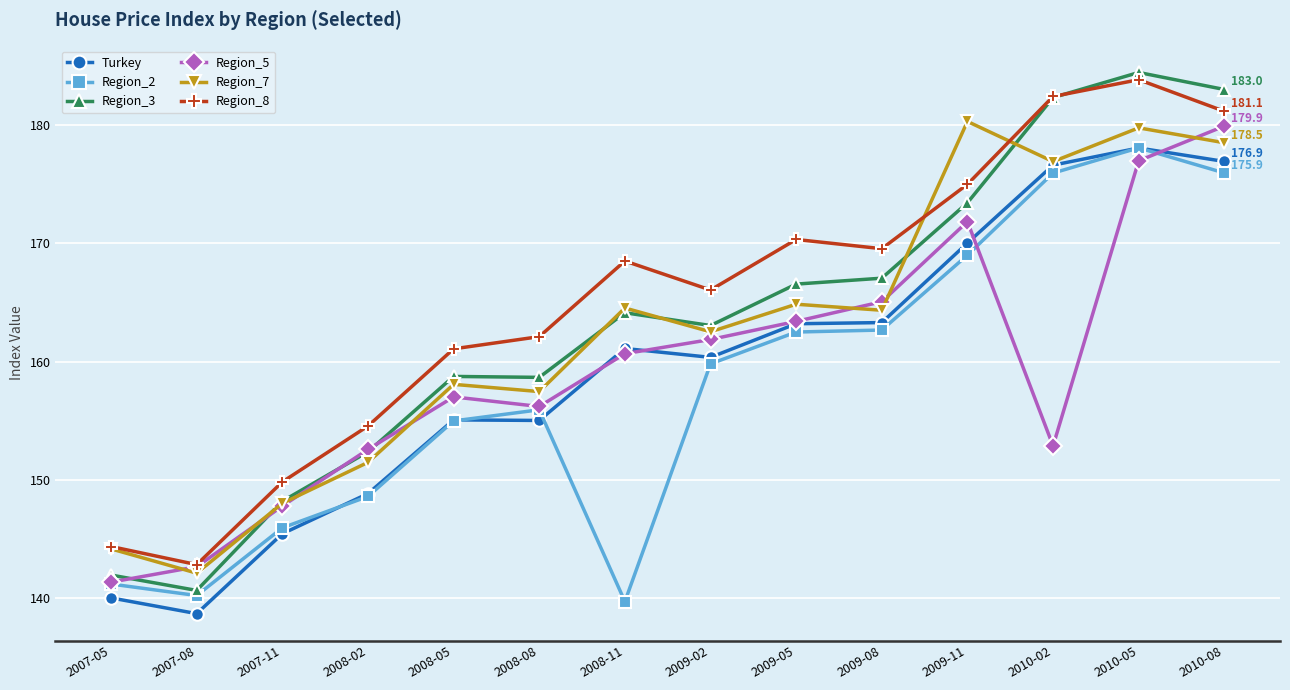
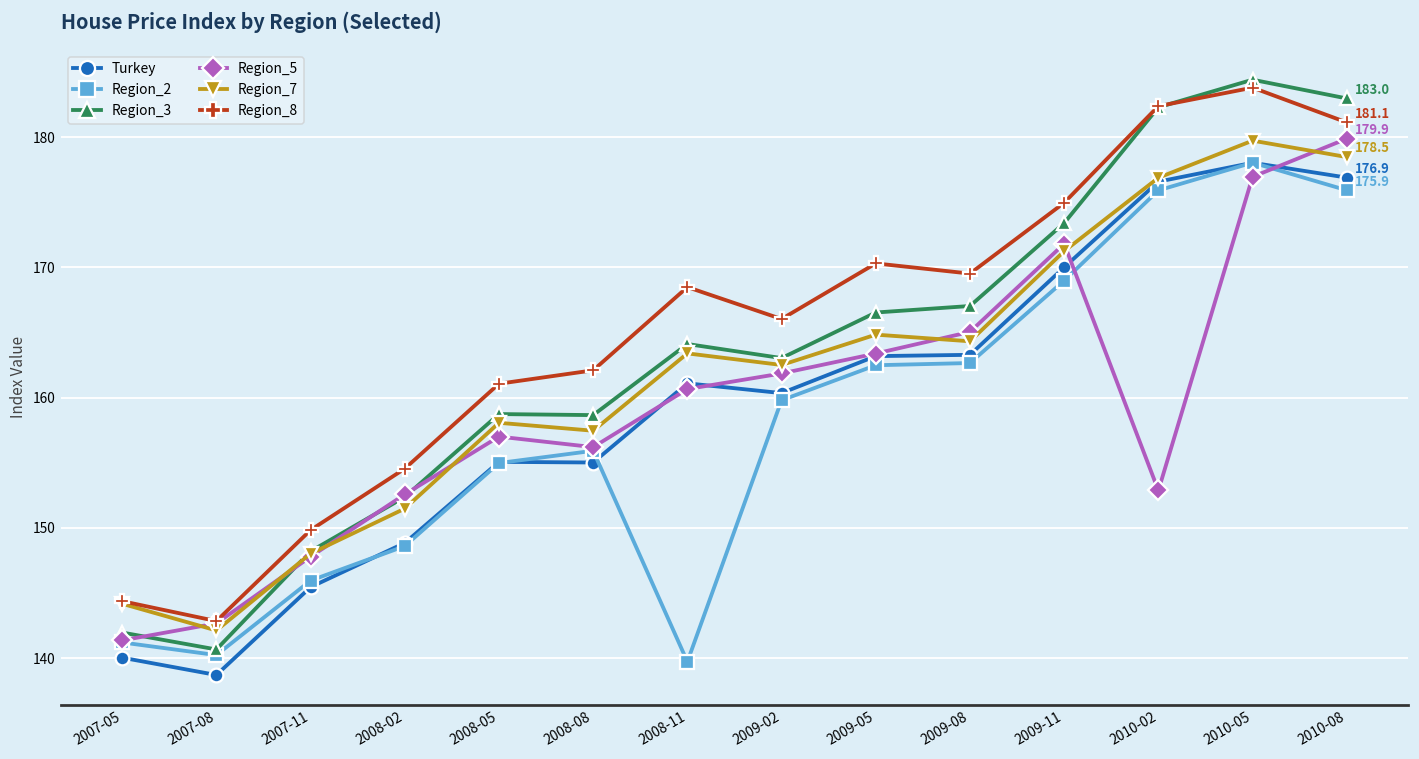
  {
    "Turkey": {
      "2010-08": 176.9
    },
    "Region_2": {
      "2010-08": 175.9
    },
    "Region_3": {
      "2010-08": 183.0
    },
    "Region_5": {
      "2010-08": 179.9
    },
    "Region_7": {
      "2007-08": 142.1,
      "2008-02": 151.5,
      "2008-05": 158.1,
      "2008-08": 157.5,
-     "2008-11": 164.5,
+     "2008-11": 163.4,
      "2009-02": 162.5,
      "2009-05": 164.8,
      "2009-08": 164.3,
-     "2009-11": 180.3,
+     "2009-11": 171.3,
      "2010-02": 176.9,
      "2010-05": 179.7
    },
    "Region_8": {
      "2010-08": 181.1
    }
  }
